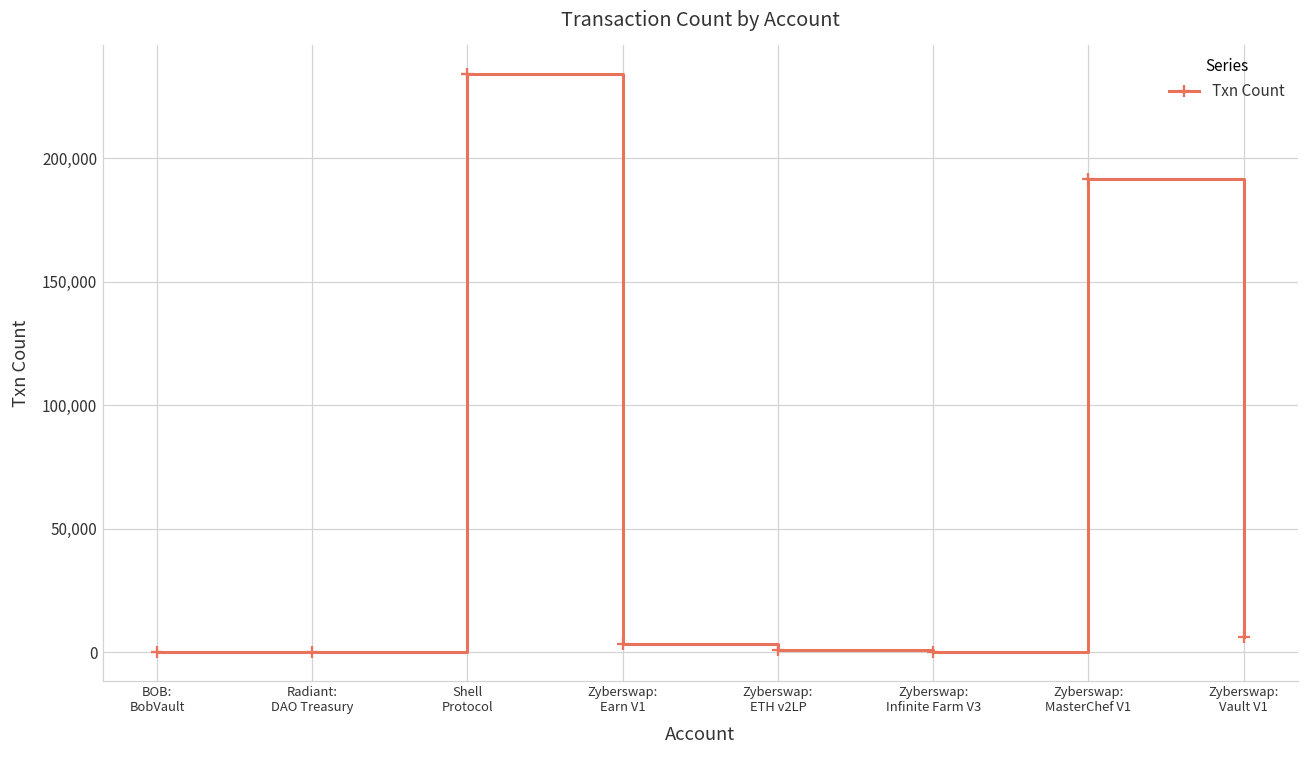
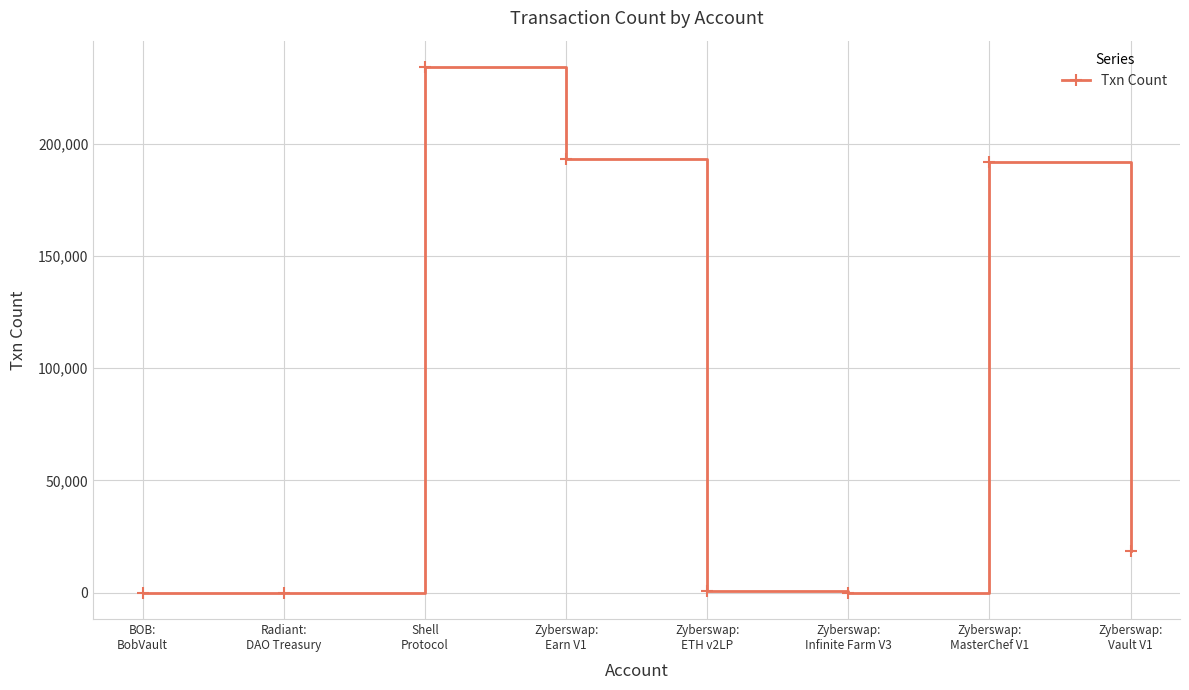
  {
    "BOB: BobVault": "0",
    "Radiant: DAO Treasury": "0",
    "Shell Protocol": "234,000",
-   "Zyberswap: Earn V1": "3,000",
+   "Zyberswap: Earn V1": "193,000",
    "Zyberswap: ETH v2LP": "1,000",
    "Zyberswap: Infinite Farm V3": "0",
    "Zyberswap: MasterChef V1": "192,000",
-   "Zyberswap: Vault V1": "6,000"
+   "Zyberswap: Vault V1": "19,000"
  }
